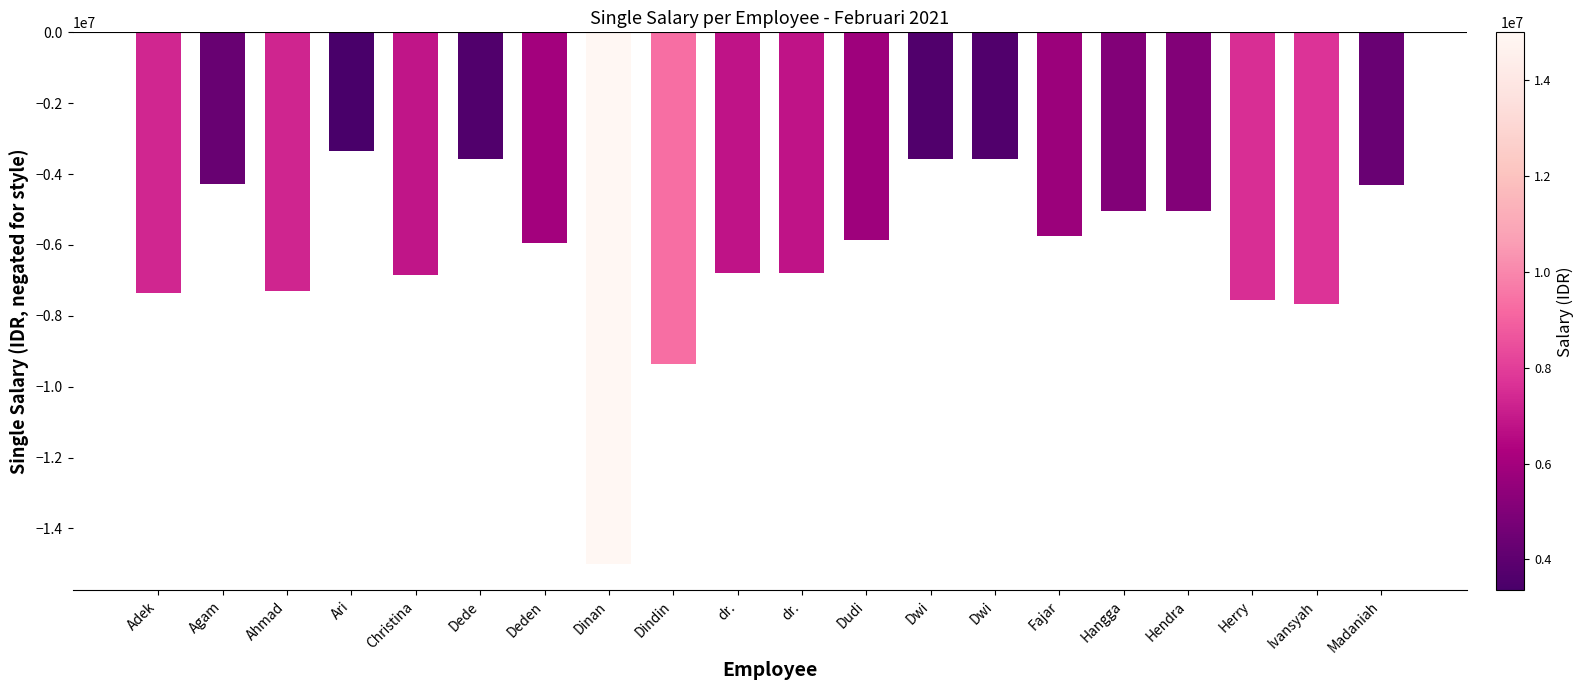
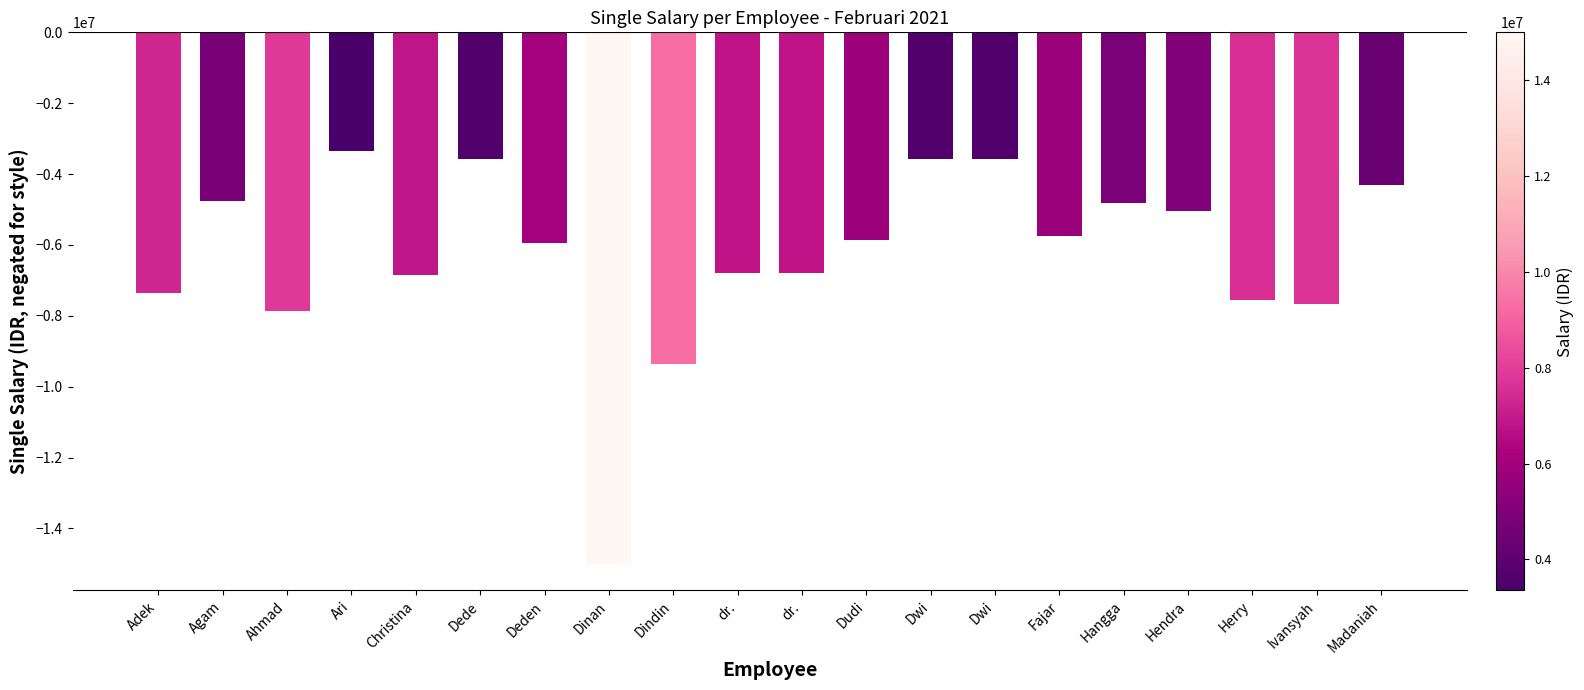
  {
    "Adek": -7400000,
-   "Agam": -4300000,
-   "Ahmad": -7300000,
+   "Agam": -4800000,
+   "Ahmad": -7900000,
    "Ari": -3400000,
    "Christina": -6800000,
    "Dede": -3600000,
    "Deden": -6000000,
    "Dinan": -15000000,
    "Dindin": -9400000,
    "Dudi": -5900000,
    "Fajar": -5800000,
-   "Hangga": -5100000,
+   "Hangga": -4800000,
    "Hendra": -5100000,
    "Herry": -7600000,
    "Ivansyah": -7700000,
    "Madaniah": -4300000
  }
